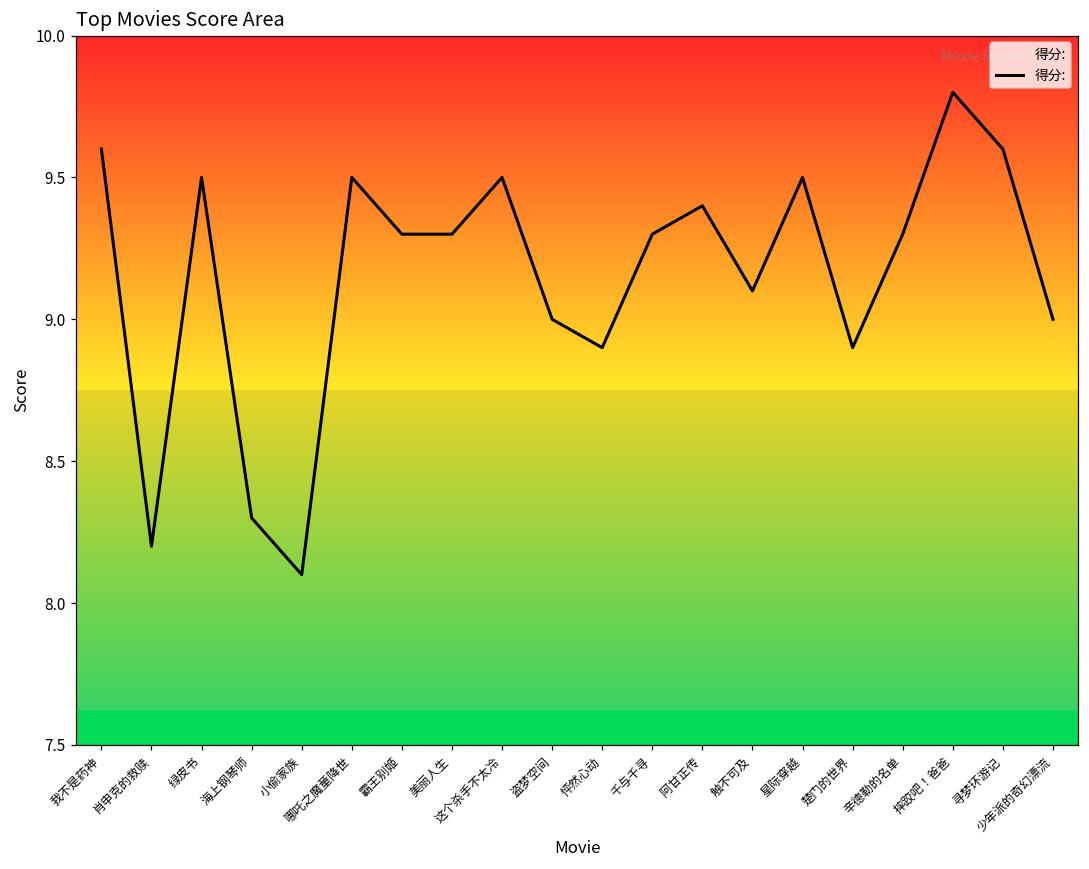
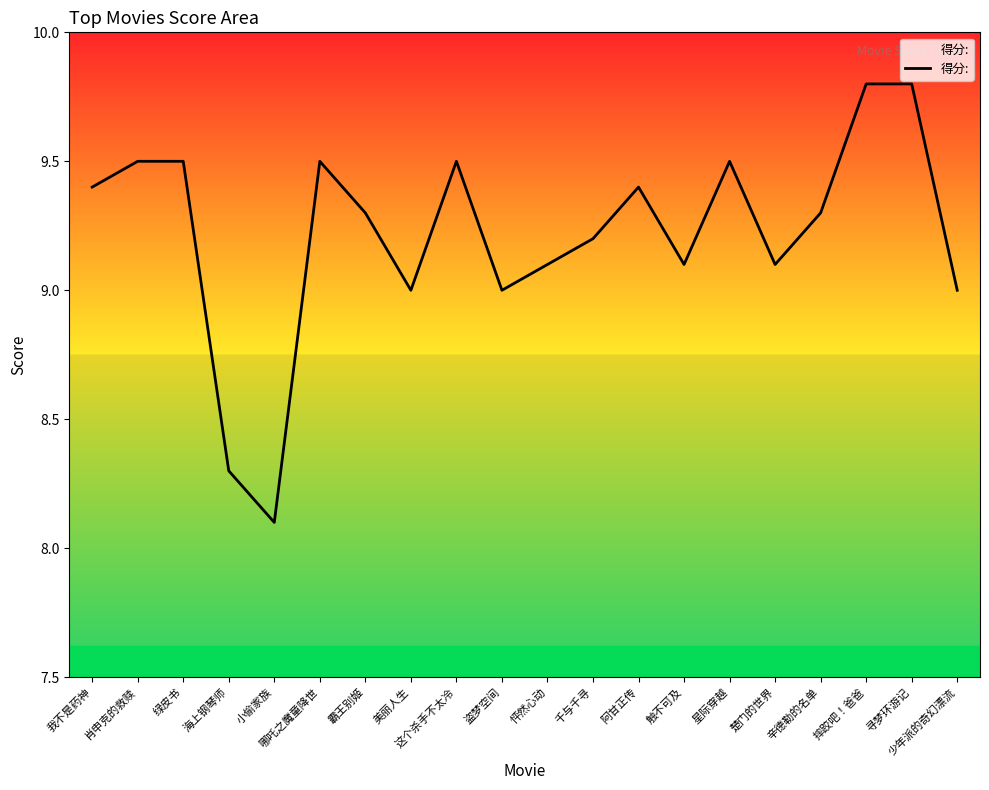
  {
-   "我不是药神": 9.6,
-   "肖申克的救赎": 8.2,
+   "我不是药神": 9.4,
+   "肖申克的救赎": 9.5,
    "绿皮书": 9.5,
    "海上钢琴师": 8.3,
    "小偷家族": 8.1,
    "哪吒之魔童降世": 9.5,
    "霸王别姬": 9.3,
-   "美丽人生": 9.3,
+   "美丽人生": 9.0,
    "这个杀手不太冷": 9.5,
    "盗梦空间": 9.0,
-   "怦然心动": 8.9,
-   "千与千寻": 9.3,
+   "怦然心动": 9.1,
+   "千与千寻": 9.2,
    "阿甘正传": 9.4,
    "触不可及": 9.1,
    "星际穿越": 9.5,
-   "楚门的世界": 8.9,
+   "楚门的世界": 9.1,
    "辛德勒的名单": 9.3,
    "摔跤吧！爸爸": 9.8,
-   "寻梦环游记": 9.6,
+   "寻梦环游记": 9.8,
    "少年派的奇幻漂流": 9.0
  }
